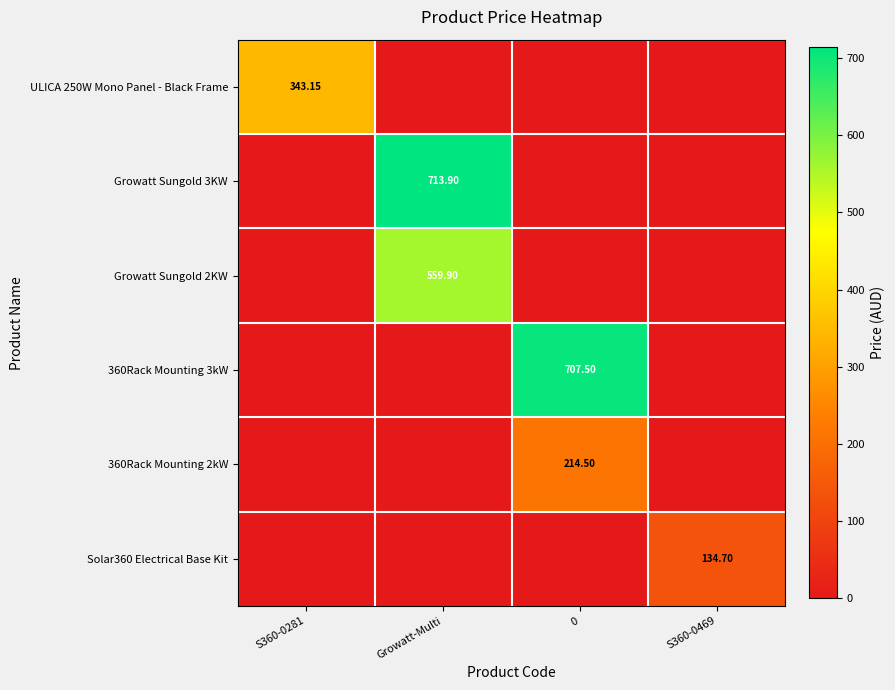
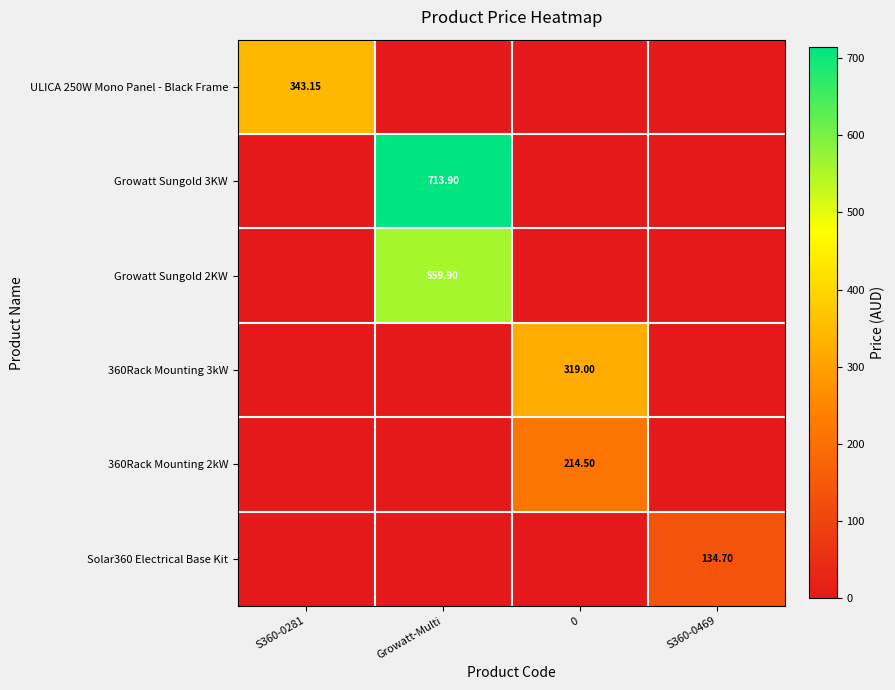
  {
    "ULICA 250W Mono Panel - Black Frame": {
      "S360-0281": 343.15
    },
    "Growatt Sungold 3KW": {
      "Growatt-Multi": 713.90
    },
    "Growatt Sungold 2KW": {
      "Growatt-Multi": 559.90
    },
    "360Rack Mounting 3kW": {
-     "0": 707.50
+     "0": 319.00
    },
    "360Rack Mounting 2kW": {
      "0": 214.50
    },
    "Solar360 Electrical Base Kit": {
      "S360-0469": 134.70
    }
  }
